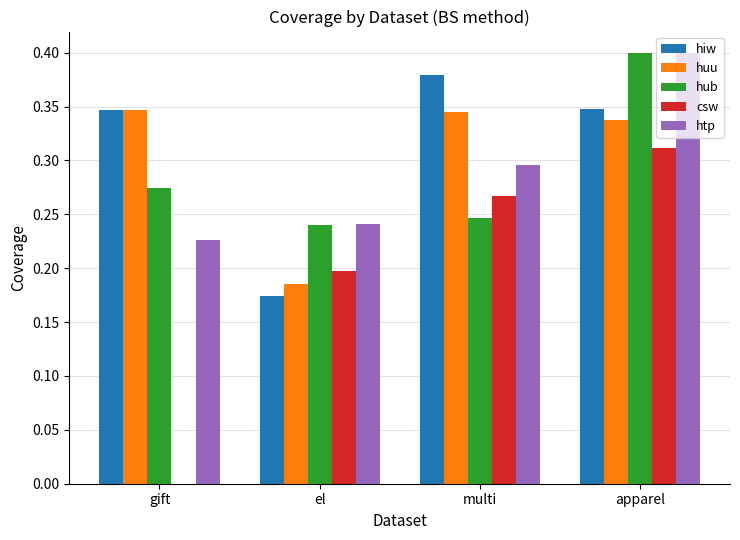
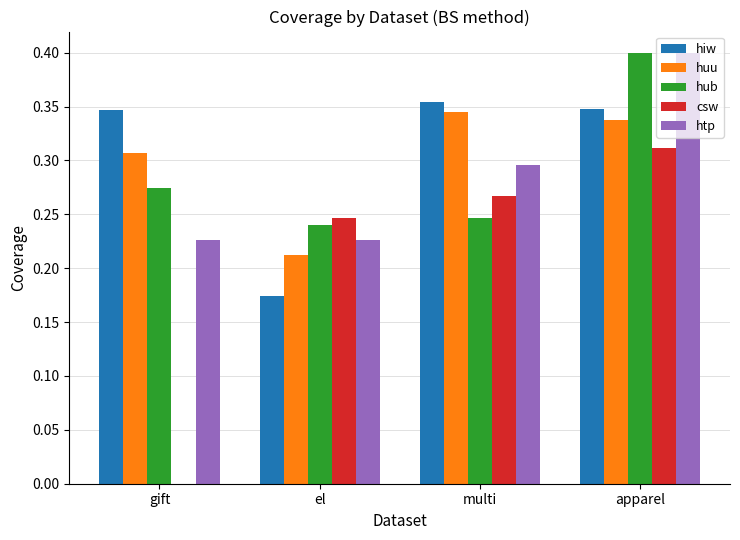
  {
    "hiw": {
      "gift": 0.347,
      "el": 0.174,
-     "multi": 0.379,
+     "multi": 0.354,
      "apparel": 0.347
    },
    "huu": {
-     "gift": 0.347,
-     "el": 0.185,
+     "gift": 0.307,
+     "el": 0.212,
      "multi": 0.345,
      "apparel": 0.338
    },
    "hub": {
      "gift": 0.275,
      "el": 0.240,
      "multi": 0.247,
      "apparel": 0.400
    },
    "csw": {
      "gift": 0.000,
-     "el": 0.197,
+     "el": 0.247,
      "multi": 0.267,
      "apparel": 0.311
    },
    "htp": {
      "gift": 0.226,
-     "el": 0.241,
+     "el": 0.226,
      "multi": 0.296
    }
  }
